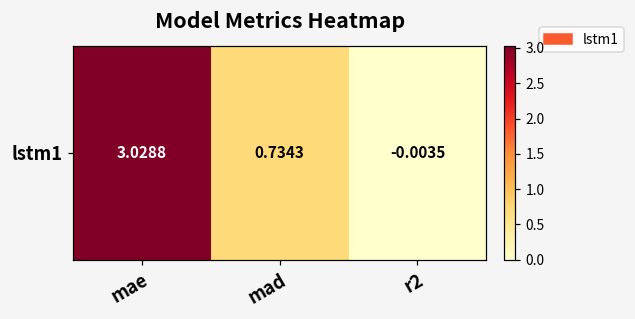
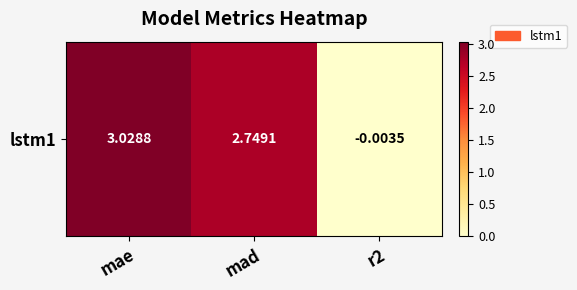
  {
    "lstm1": {
      "mae": 3.0288,
-     "mad": 0.7343,
+     "mad": 2.7491,
      "r2": -0.0035
    }
  }
